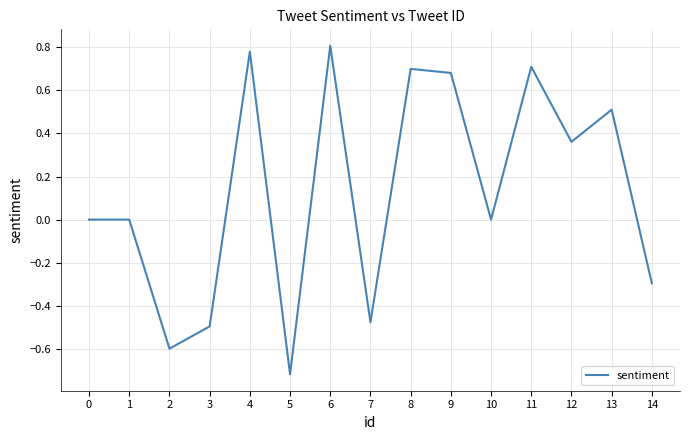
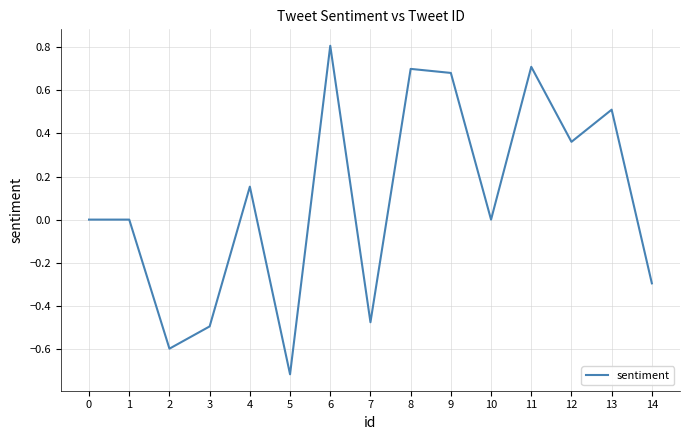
  {
    "0": 0.00,
    "1": 0.00,
    "2": -0.60,
    "3": -0.50,
-   "4": 0.78,
+   "4": 0.15,
    "5": -0.72,
    "6": 0.81,
    "7": -0.48,
    "8": 0.70,
    "9": 0.68,
    "10": 0.00,
    "11": 0.71,
    "12": 0.36,
    "13": 0.51,
    "14": -0.30
  }
